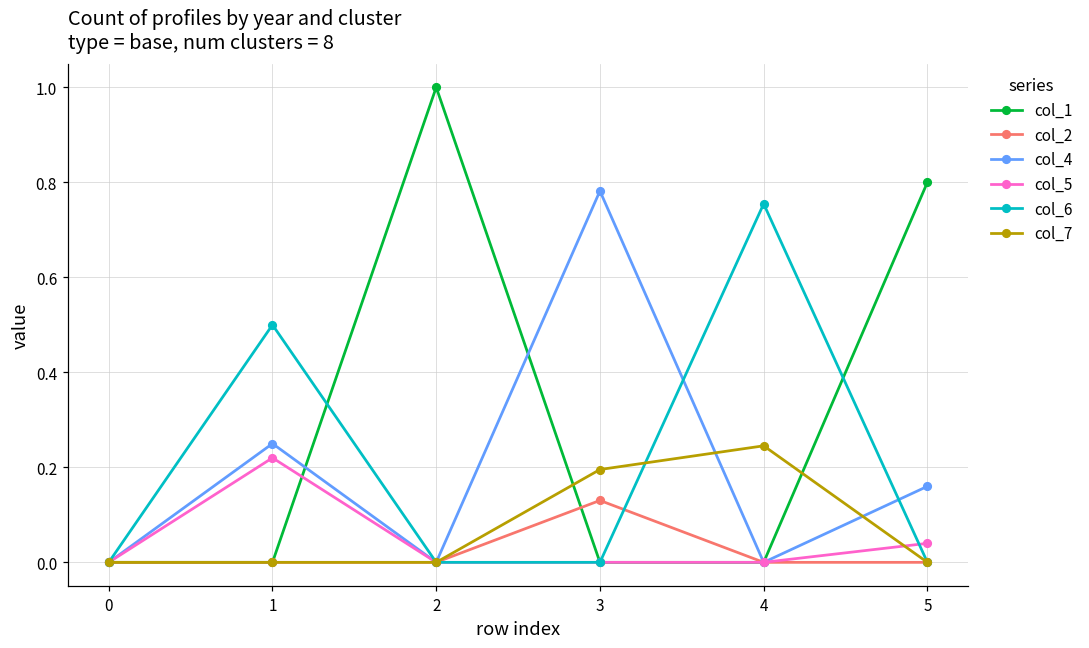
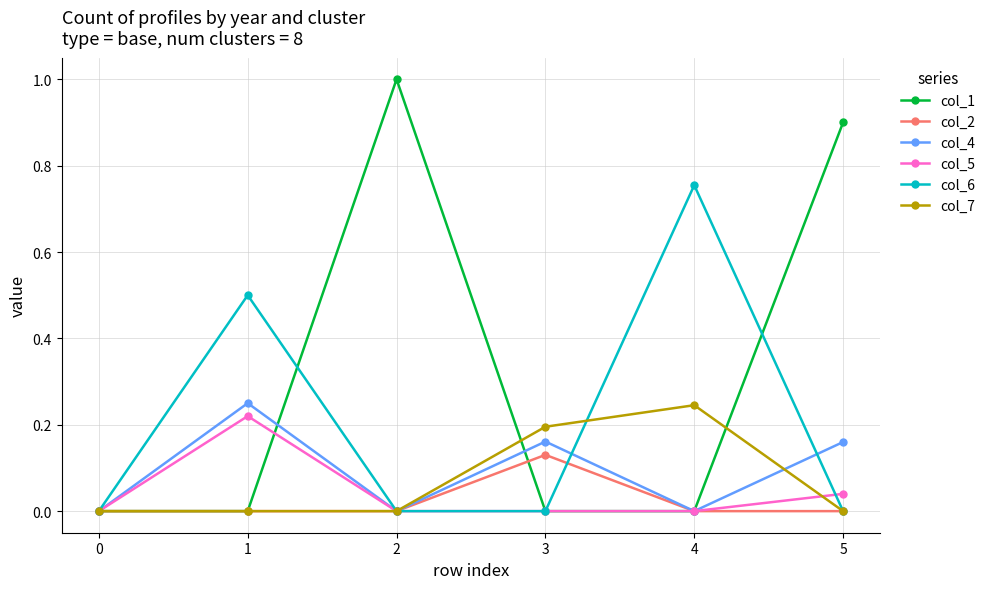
  {
    "col_1": {
      "2": 1.0,
-     "5": 0.8
+     "5": 0.9
    },
    "col_2": {
      "3": 0.13
    },
    "col_4": {
      "1": 0.25,
-     "3": 0.78,
+     "3": 0.16,
      "5": 0.16
    },
    "col_5": {
      "1": 0.22,
      "5": 0.04
    },
    "col_6": {
      "1": 0.50,
      "4": 0.75
    },
    "col_7": {
      "3": 0.20,
      "4": 0.25
    }
  }
